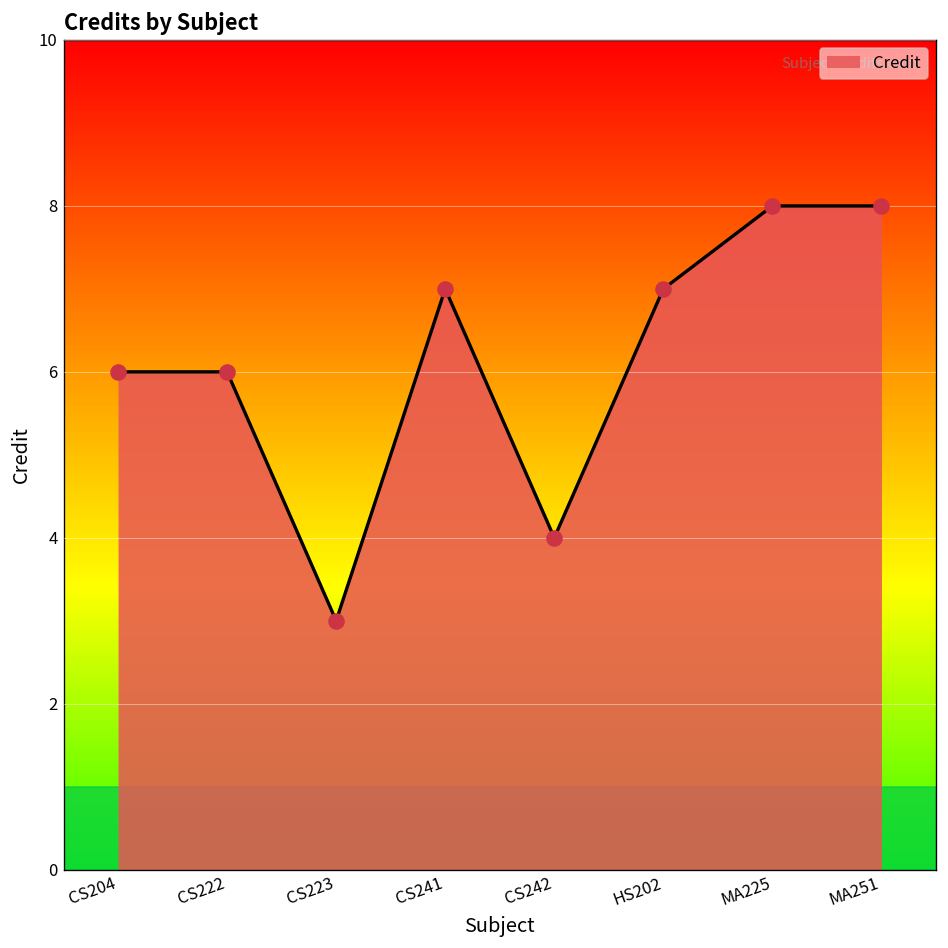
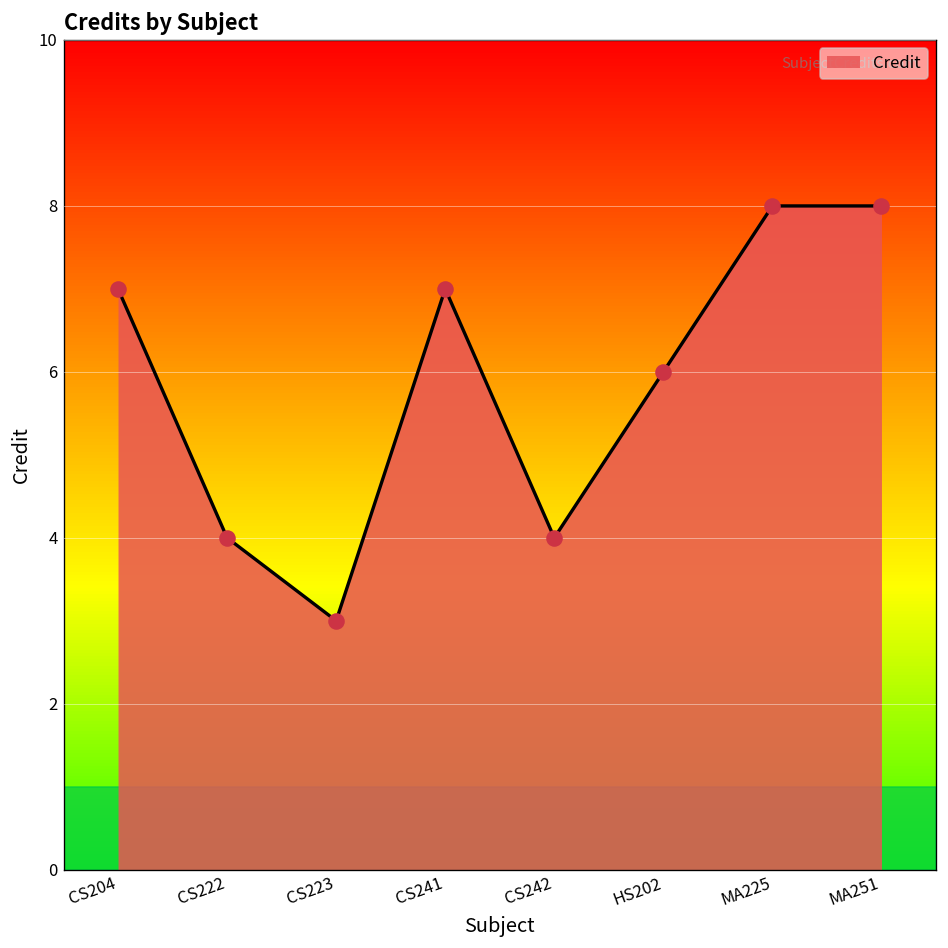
  {
-   "CS204": 6,
-   "CS222": 6,
+   "CS204": 7,
+   "CS222": 4,
    "CS223": 3,
    "CS241": 7,
    "CS242": 4,
-   "HS202": 7,
+   "HS202": 6,
    "MA225": 8,
    "MA251": 8
  }
